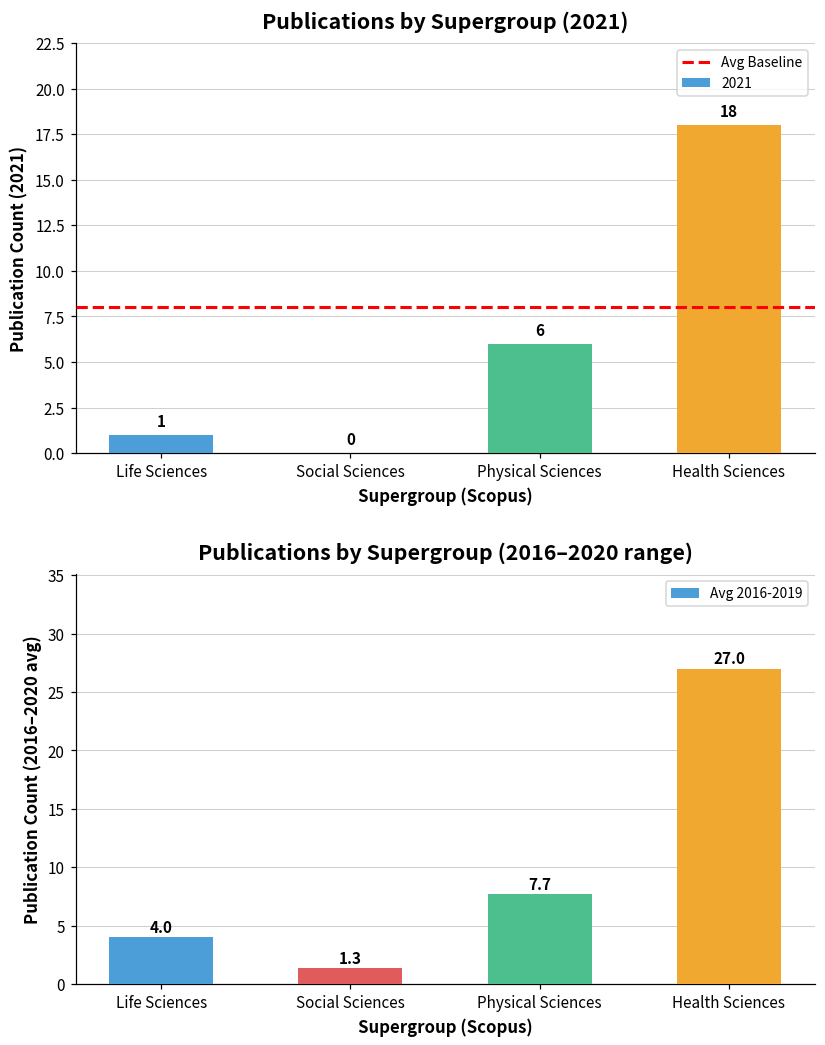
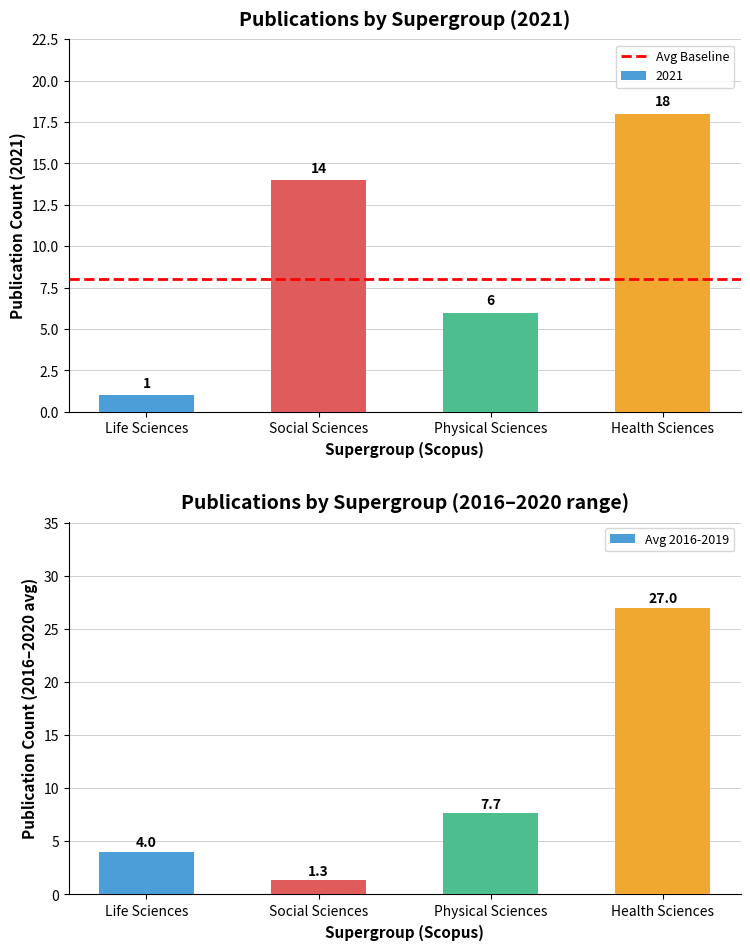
  {
    "Publications by Supergroup (2021)": {
      "Life Sciences": 1,
-     "Social Sciences": 0,
+     "Social Sciences": 14,
      "Physical Sciences": 6,
      "Health Sciences": 18
    },
    "Publications by Supergroup (2016–2020 range)": {
      "Life Sciences": 4.0,
      "Social Sciences": 1.3,
      "Physical Sciences": 7.7,
      "Health Sciences": 27.0
    }
  }
